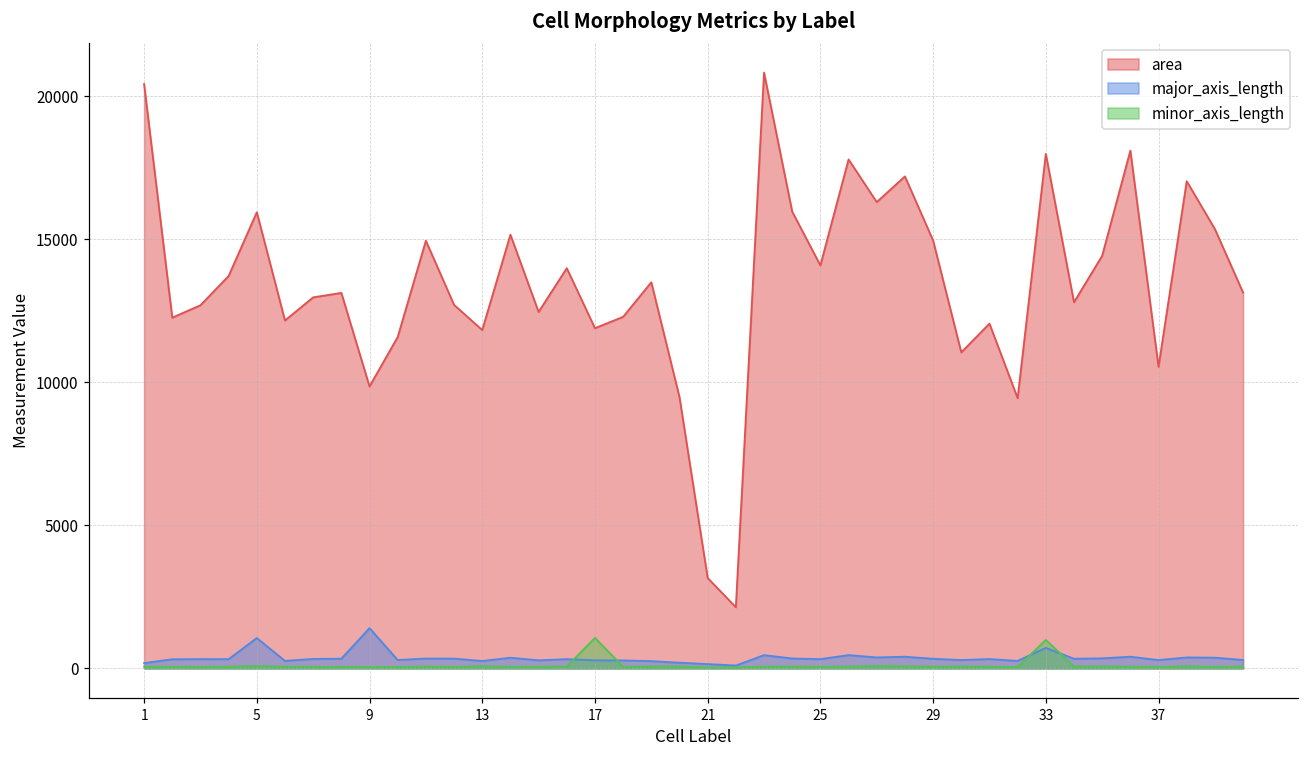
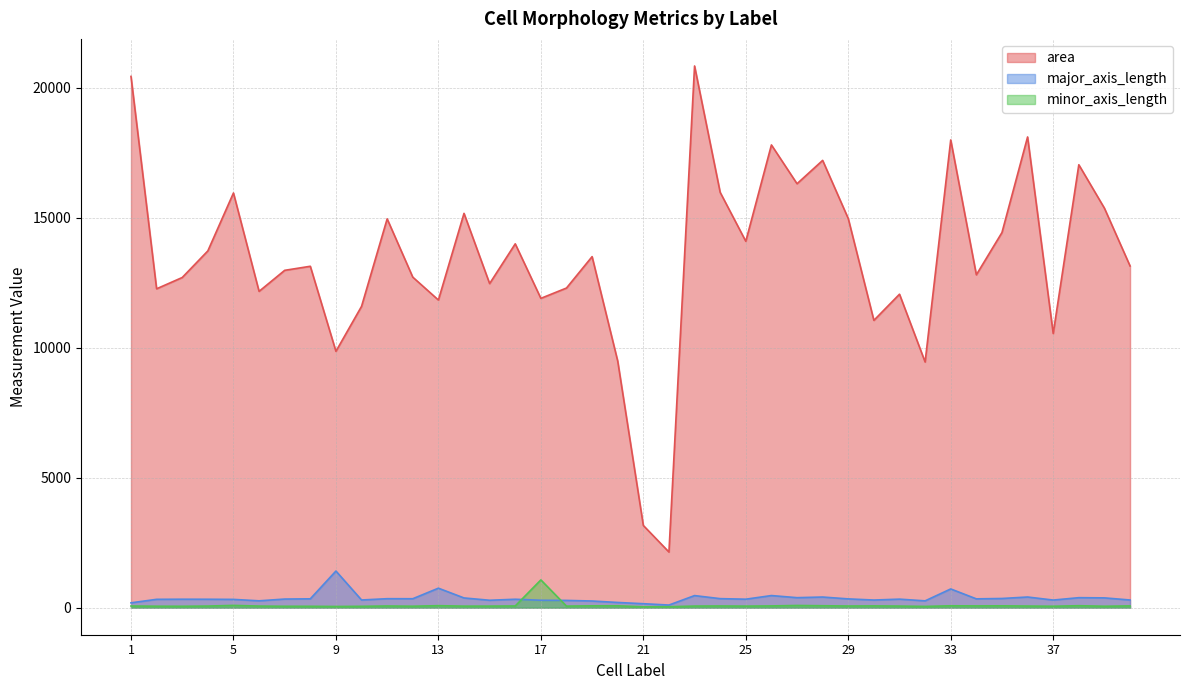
  {
    "area": {
      "1": 20400,
      "5": 15900,
      "9": 9900,
      "13": 11800,
      "17": 11900,
      "21": 3200,
      "25": 14100,
      "29": 15000,
      "33": 18000,
      "37": 10500
    },
    "major_axis_length": {
      "1": 200,
-     "5": 1100,
+     "5": 300,
      "9": 1400,
-     "13": 300,
+     "13": 700,
      "17": 300,
      "21": 200,
      "25": 300,
      "29": 300,
      "33": 700,
      "37": 300
    },
    "minor_axis_length": {
      "1": 100,
      "5": 100,
      "9": 0,
      "13": 100,
      "17": 1100,
      "21": 0,
      "25": 100,
      "29": 100,
-     "33": 1000,
+     "33": 100,
      "37": 100
    }
  }
